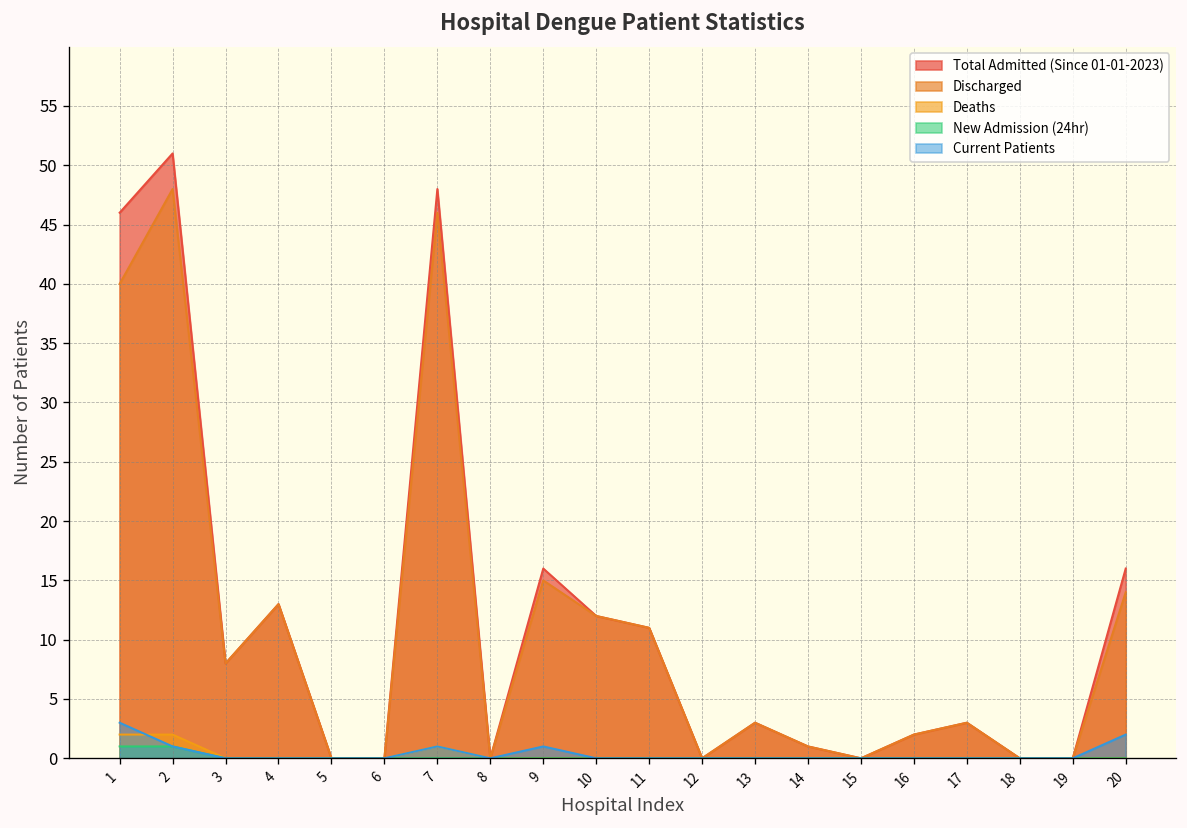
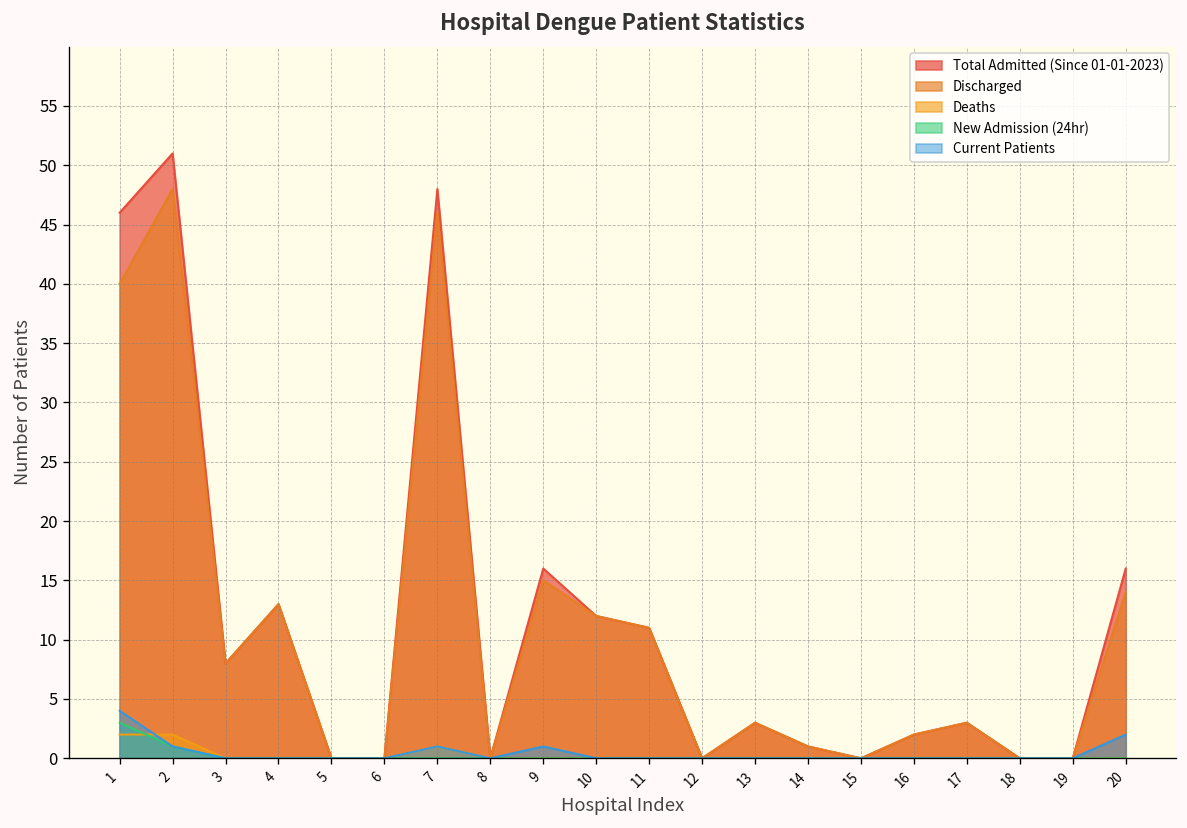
  {
    "New Admission (24hr)": {
-     "1": 1,
+     "1": 3,
      "7": 0
    },
    "Current Patients": {
-     "1": 3,
+     "1": 4,
      "9": 1,
      "20": 2
    }
  }
